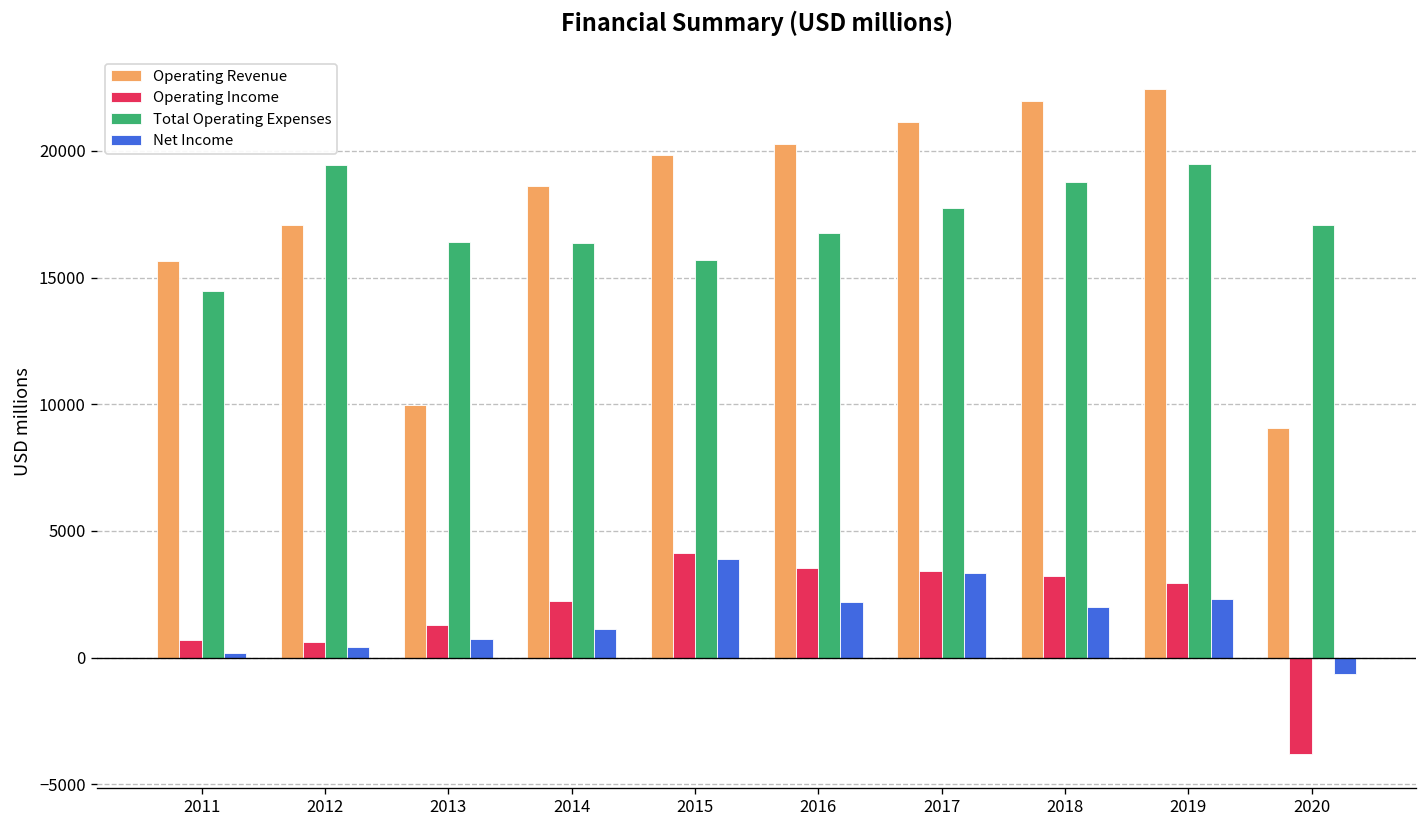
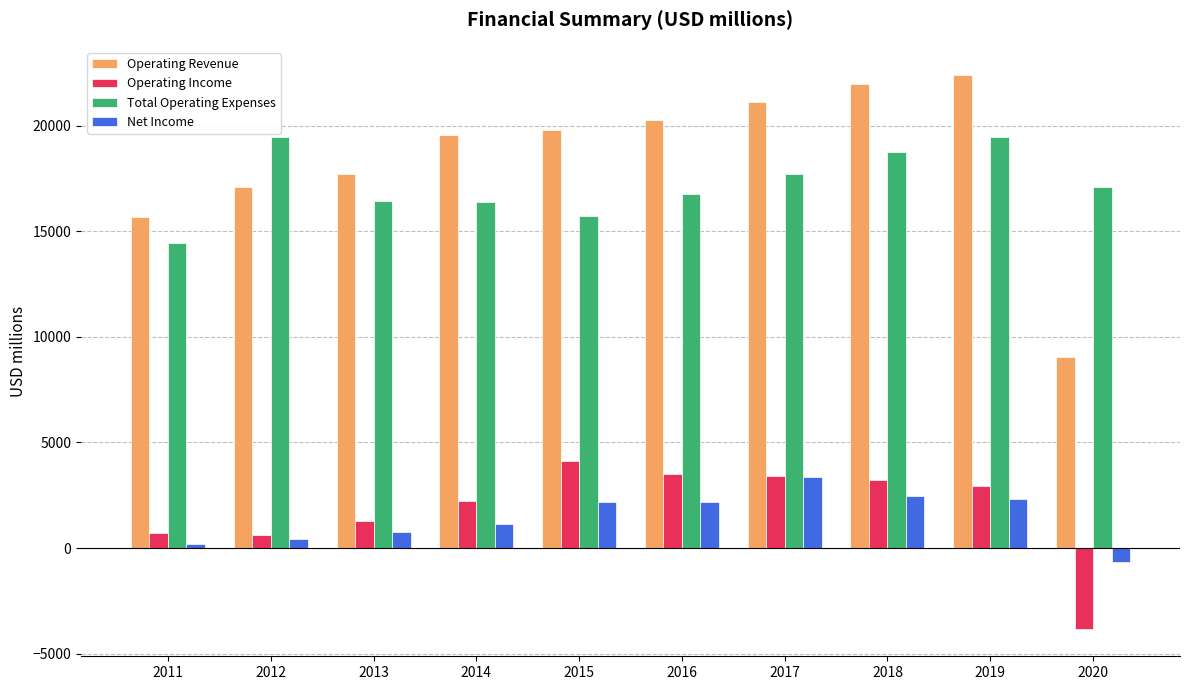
  {
    "Operating Revenue": {
      "2011": 15700,
      "2012": 17100,
-     "2013": 10000,
-     "2014": 18600,
+     "2013": 17700,
+     "2014": 19500,
      "2015": 19800,
      "2016": 20300,
      "2017": 21100,
      "2018": 22000,
      "2019": 22400,
      "2020": 9000
    },
    "Operating Income": {
      "2011": 700,
      "2012": 600,
      "2013": 1300,
      "2014": 2200,
      "2015": 4100,
      "2016": 3500,
      "2017": 3400,
      "2018": 3200,
      "2019": 3000,
      "2020": -3800
    },
    "Total Operating Expenses": {
      "2011": 14500,
      "2012": 19500,
      "2013": 16400,
      "2014": 16400,
      "2015": 15700,
      "2016": 16800,
      "2017": 17700,
      "2018": 18800,
      "2019": 19500,
      "2020": 17100
    },
    "Net Income": {
      "2011": 200,
      "2012": 400,
      "2013": 800,
      "2014": 1100,
-     "2015": 3900,
+     "2015": 2200,
      "2016": 2200,
      "2017": 3400,
-     "2018": 2000,
+     "2018": 2500,
      "2019": 2300,
      "2020": -700
    }
  }
